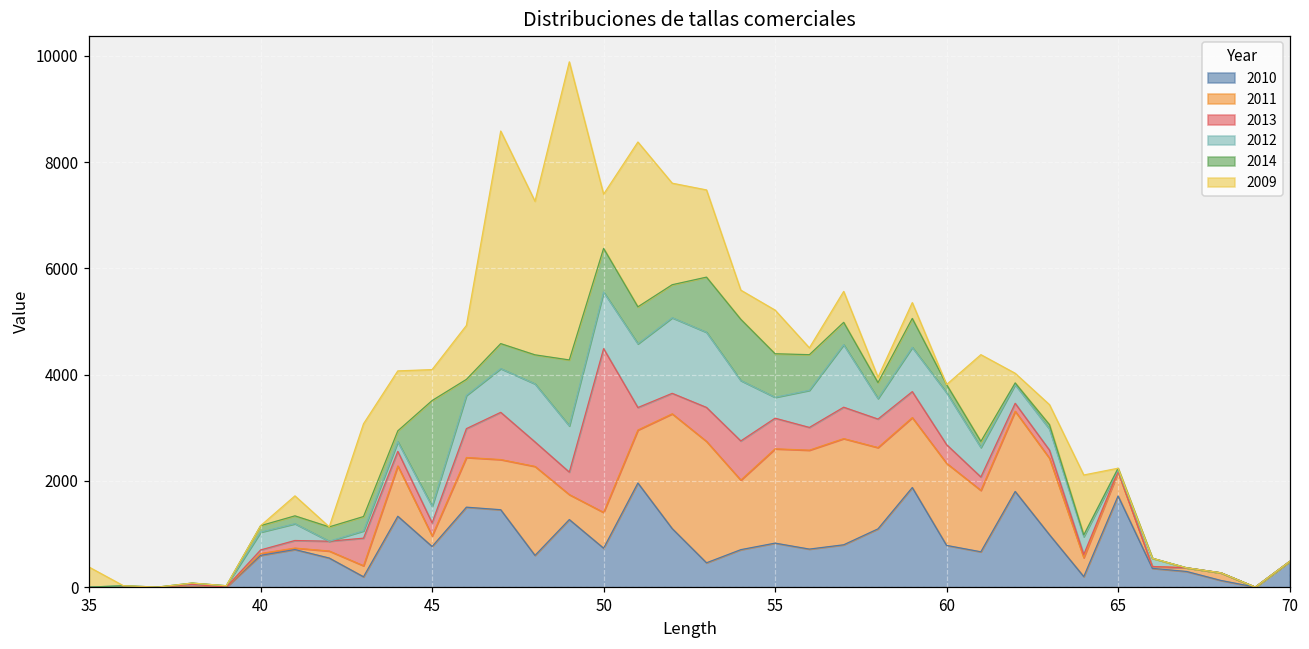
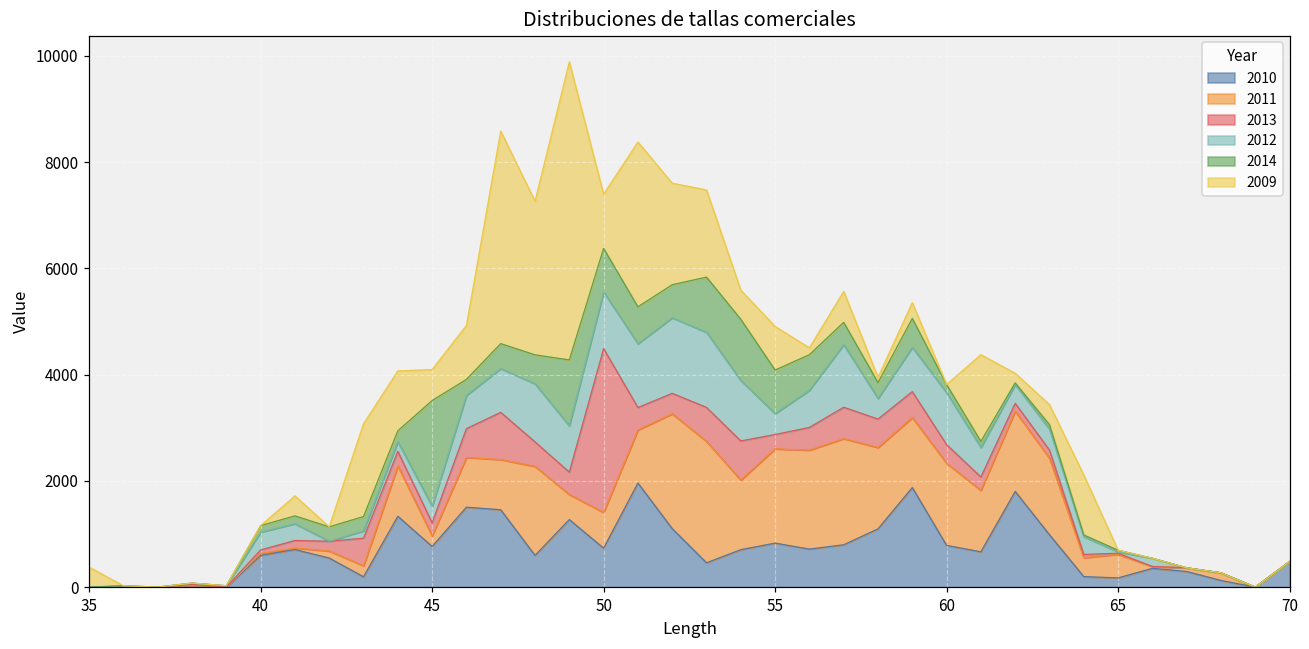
  {
    "2010": {
      "45": 800,
      "50": 700,
      "55": 800,
      "60": 800,
-     "65": 1700
+     "65": 200
    },
    "2013": {
      "40": 100,
      "45": 200,
      "50": 3100,
-     "55": 600,
+     "55": 300,
      "60": 400
    },
    "2012": {
      "40": 300,
      "45": 300,
      "50": 1100,
      "55": 400,
      "60": 1000
    },
    "2014": {
      "45": 2000,
      "50": 800,
      "55": 800
    }
  }
